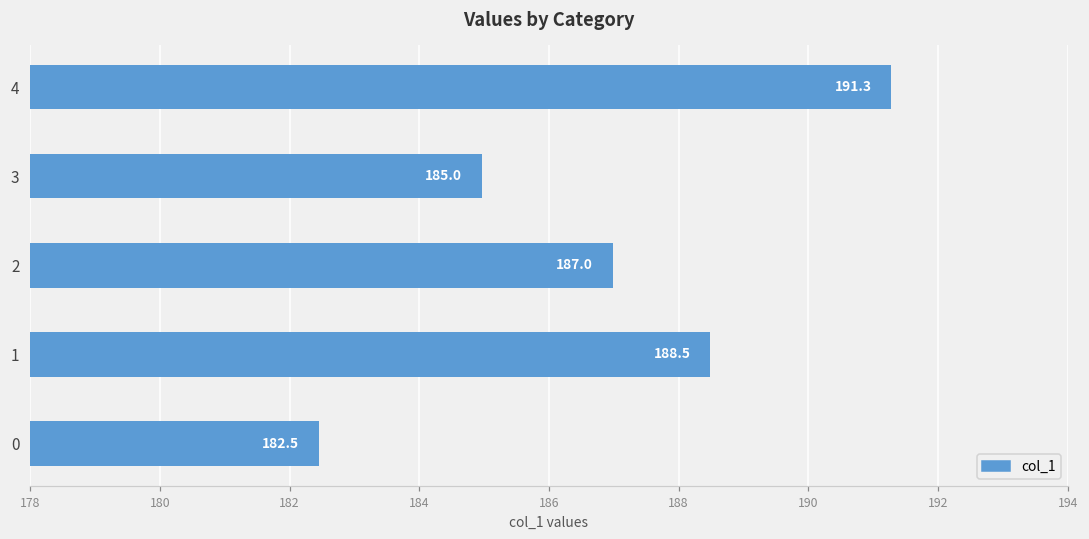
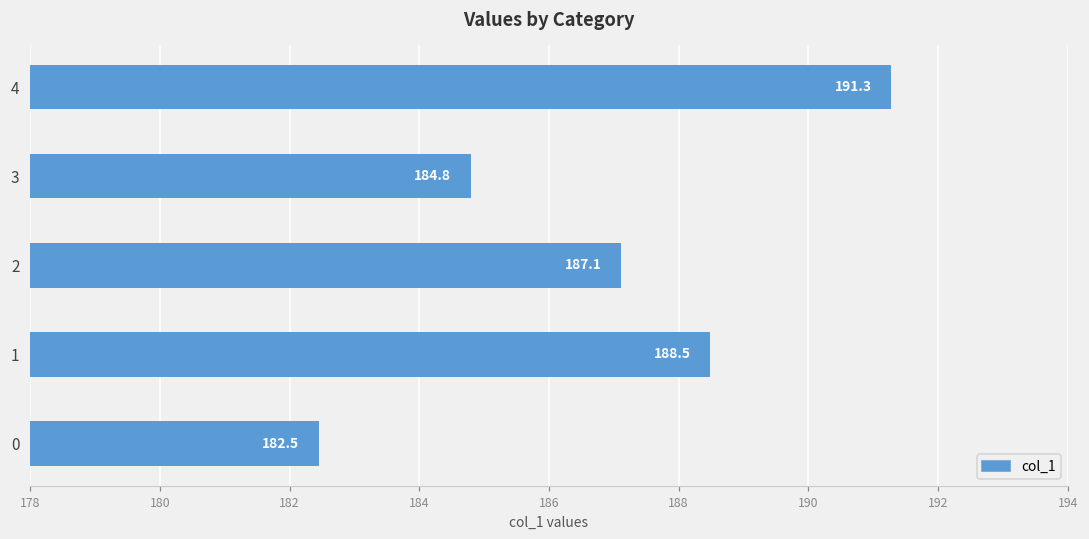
  {
    "4": 191.3,
-   "3": 185.0,
-   "2": 187.0,
+   "3": 184.8,
+   "2": 187.1,
    "1": 188.5,
    "0": 182.5
  }
